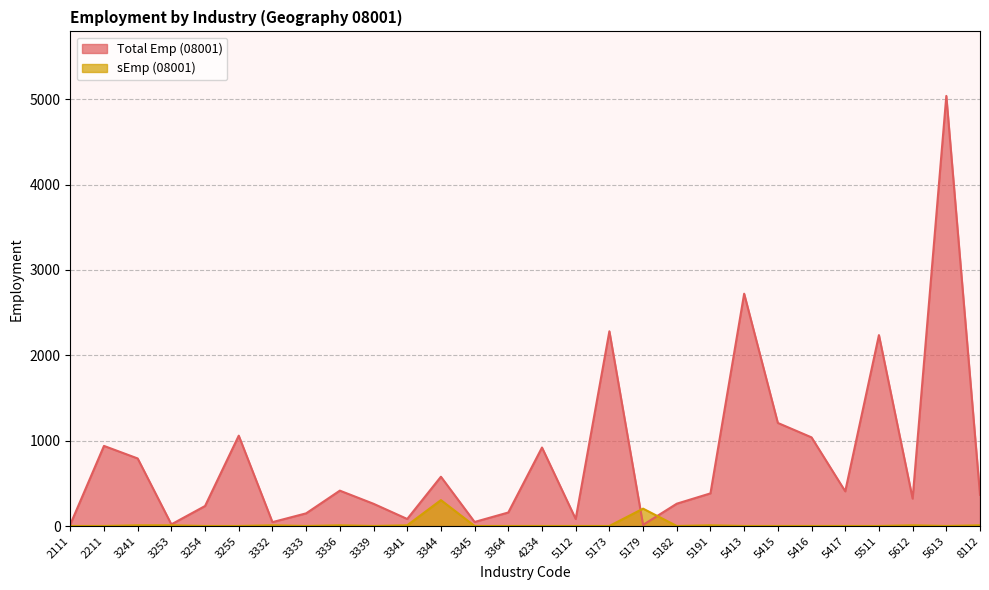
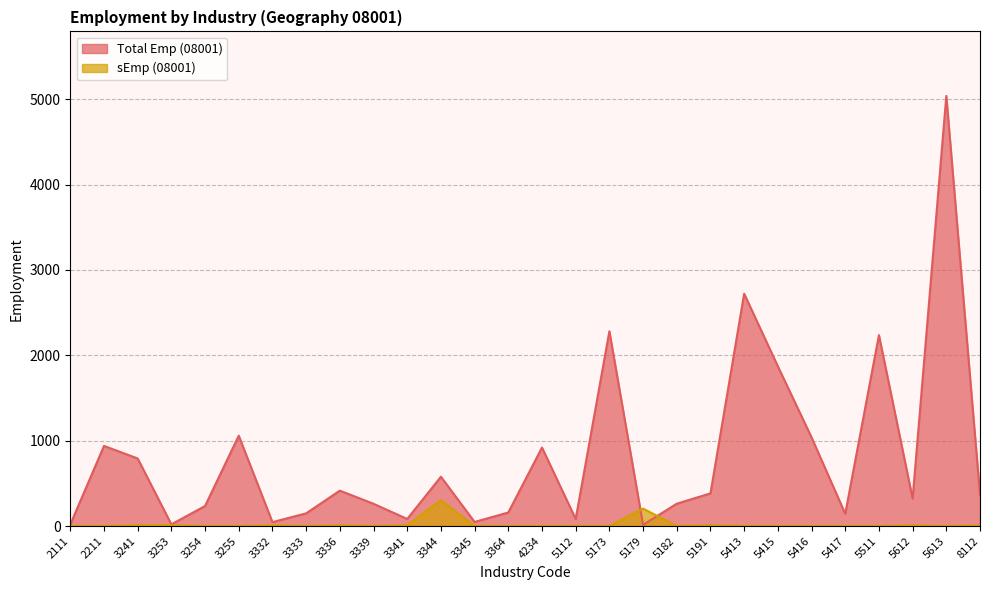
  {
    "Total Emp (08001)": {
      "2211": 900,
      "3241": 800,
      "3254": 200,
      "3255": 1100,
      "3332": 0,
      "3333": 100,
      "3336": 400,
      "3339": 300,
      "3341": 100,
      "3344": 600,
      "3345": 0,
      "3364": 200,
      "4234": 900,
      "5112": 100,
      "5173": 2300,
      "5179": 0,
      "5182": 300,
      "5191": 400,
      "5413": 2700,
-     "5415": 1200,
+     "5415": 1900,
      "5416": 1000,
-     "5417": 400,
+     "5417": 100,
      "5511": 2200,
      "5612": 300,
      "5613": 5000,
      "8112": 400
    },
    "sEmp (08001)": {
      "2211": 0,
      "3241": 0,
      "3254": 0,
      "3255": 0,
      "3332": 0,
      "3333": 0,
      "3336": 0,
      "3339": 0,
      "3341": 0,
      "3344": 300,
      "3345": 0,
      "3364": 0,
      "4234": 0,
      "5112": 0,
      "5173": 0,
      "5179": 200,
      "5182": 0,
      "5191": 0,
      "5413": 0,
      "5415": 0,
      "5416": 0,
      "5417": 0,
      "5511": 0,
      "5612": 0,
      "5613": 0,
      "8112": 0
    }
  }
